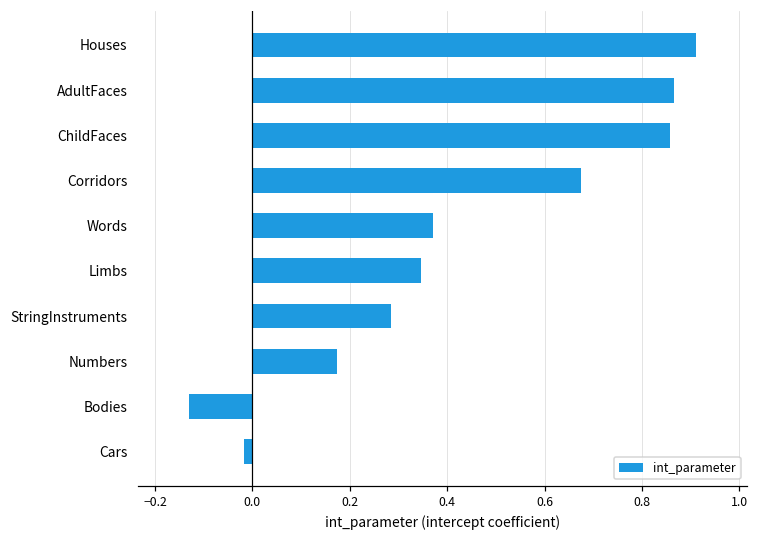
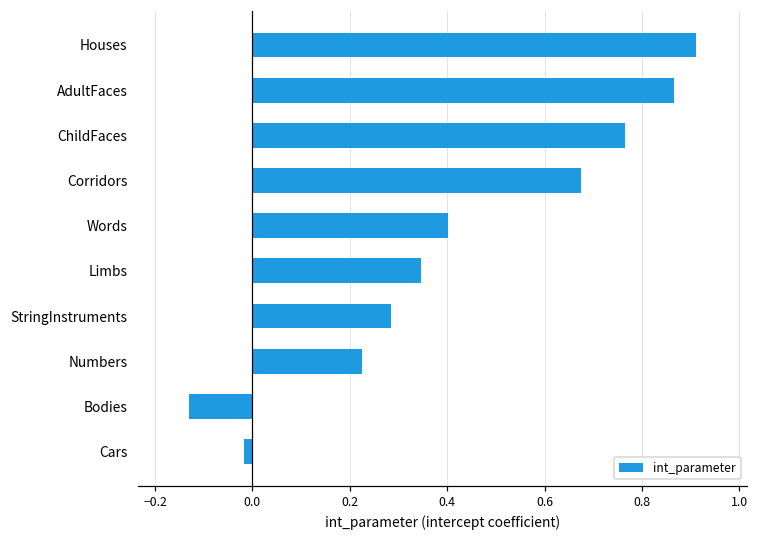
  {
    "Houses": 0.91,
    "AdultFaces": 0.86,
-   "ChildFaces": 0.86,
+   "ChildFaces": 0.77,
    "Corridors": 0.68,
-   "Words": 0.37,
+   "Words": 0.40,
    "Limbs": 0.35,
    "StringInstruments": 0.28,
-   "Numbers": 0.17,
+   "Numbers": 0.23,
    "Bodies": -0.13,
    "Cars": -0.02
  }
